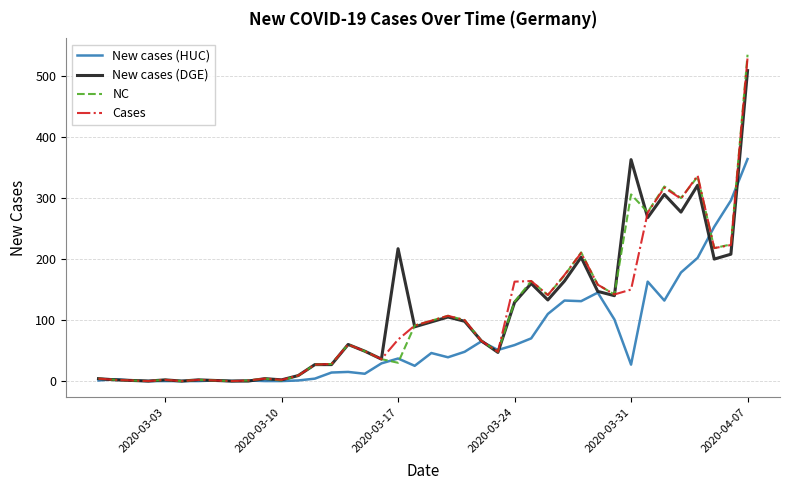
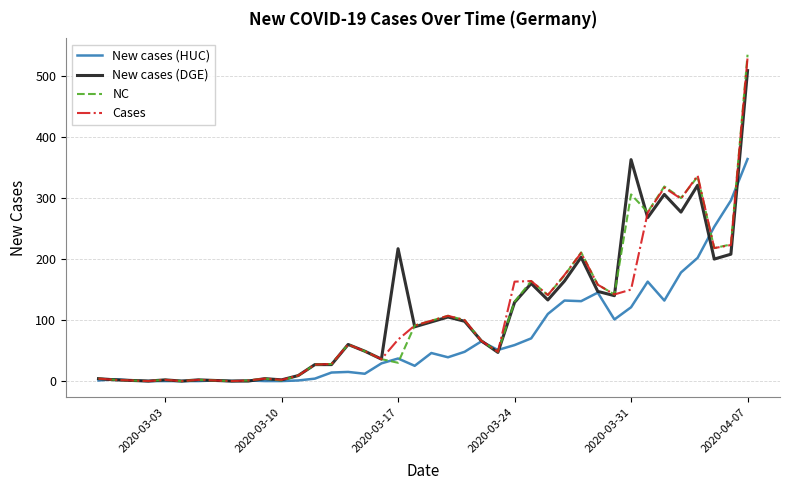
  {
    "New cases (HUC)": {
      "2020-03-17": 40,
      "2020-03-24": 60,
-     "2020-03-31": 30,
+     "2020-03-31": 120,
      "2020-04-07": 360
    },
    "New cases (DGE)": {
      "2020-03-17": 220,
      "2020-03-31": 360,
      "2020-04-07": 510
    },
    "NC": {
      "2020-03-17": 30,
      "2020-03-31": 310,
      "2020-04-07": 540
    },
    "Cases": {
      "2020-03-17": 70,
      "2020-03-24": 160,
      "2020-03-31": 150,
      "2020-04-07": 530
    }
  }
